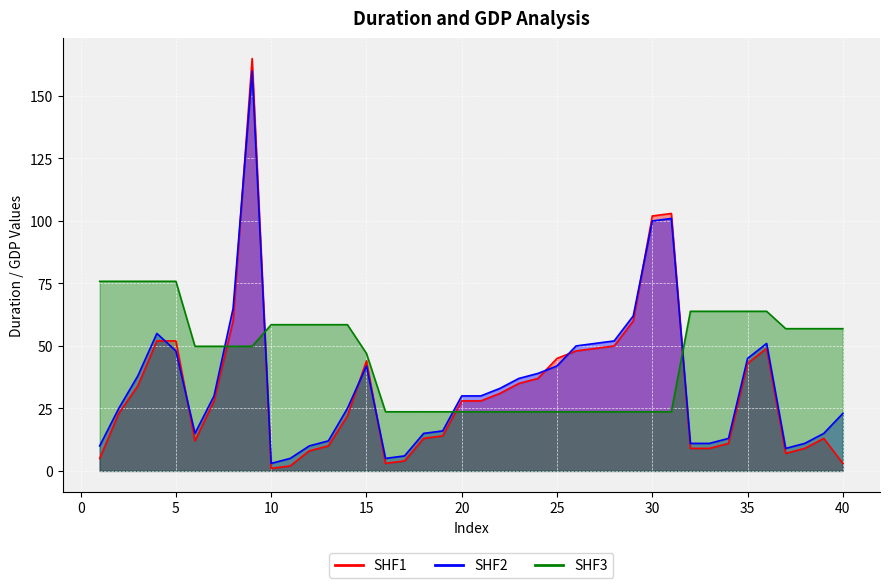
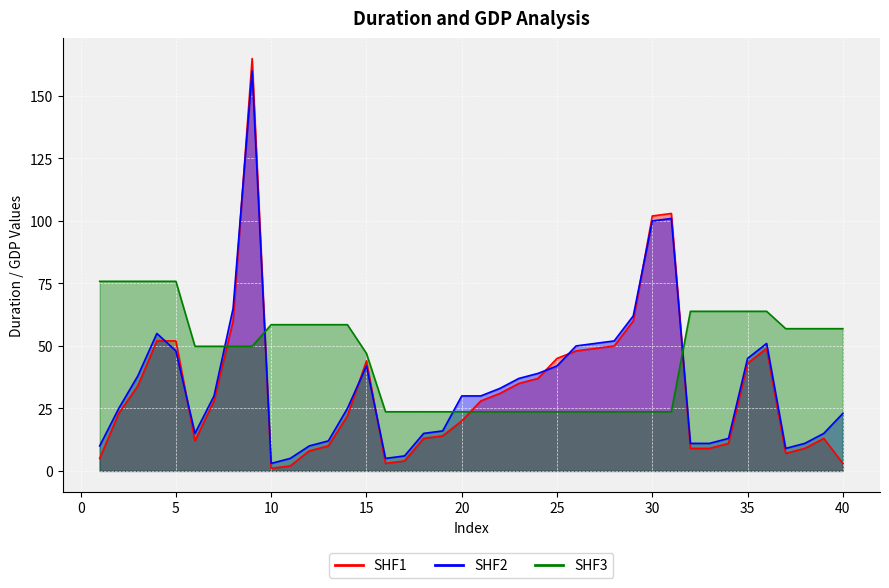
  {
    "SHF1": {
      "5": 52,
      "10": 1,
      "15": 44,
-     "20": 28,
+     "20": 20,
      "25": 45,
      "30": 102,
      "35": 43,
      "40": 3
    },
    "SHF2": {
      "5": 48,
      "10": 3,
      "15": 42,
      "20": 30,
      "25": 42,
      "30": 100,
      "35": 45,
      "40": 23
    },
    "SHF3": {
      "5": 76,
      "10": 59,
      "15": 47,
      "20": 24,
      "25": 24,
      "30": 24,
      "35": 64,
      "40": 57
    }
  }
